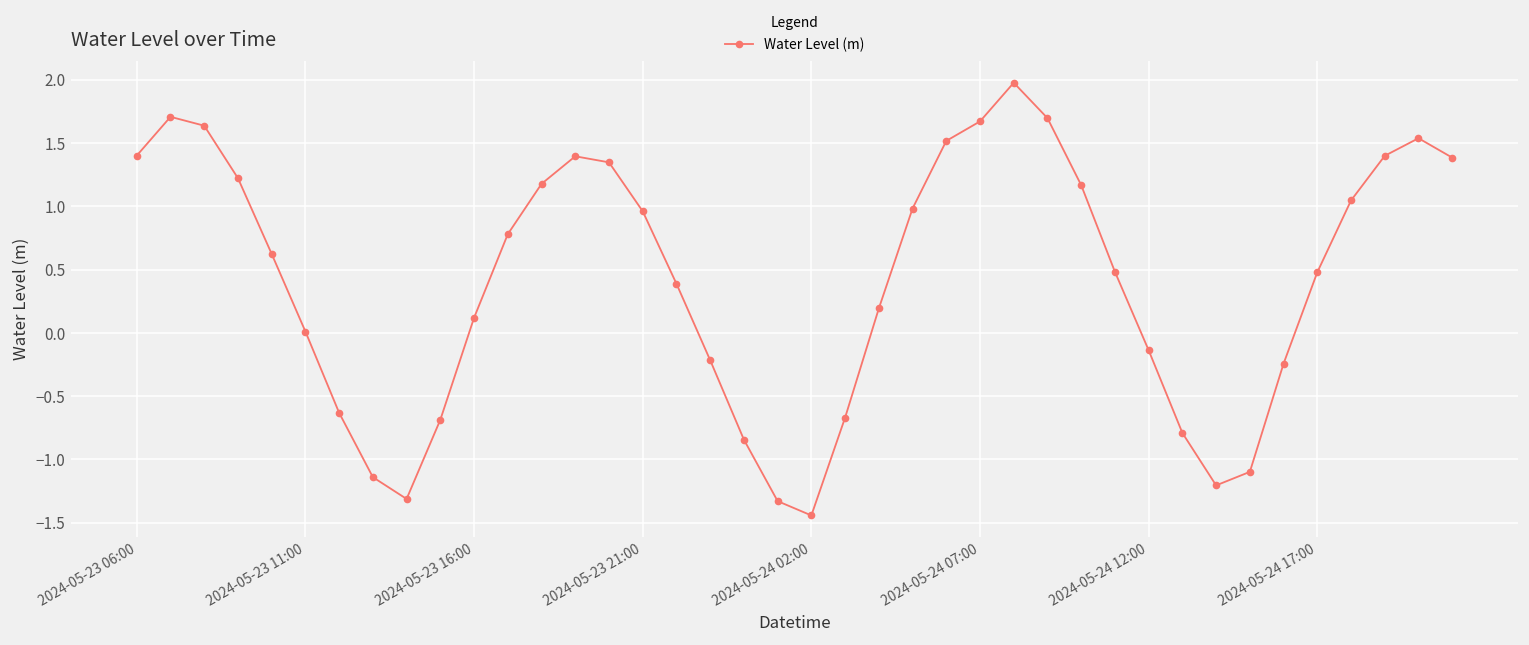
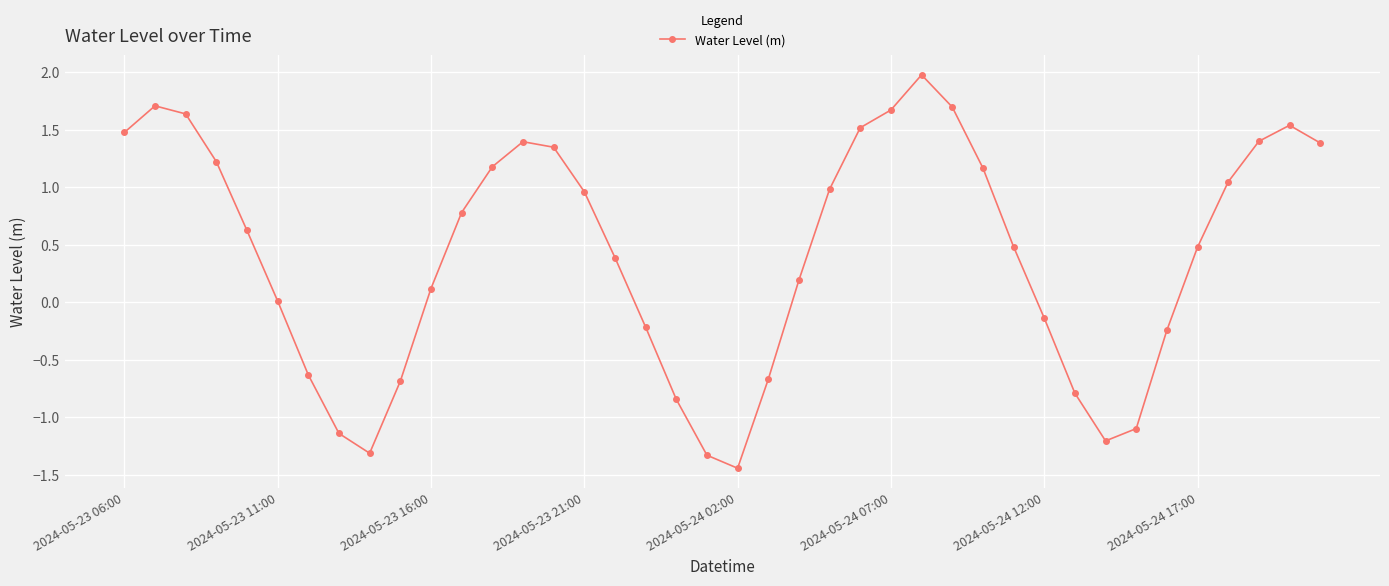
  {
-   "2024-05-23 06:00": 1.40,
+   "2024-05-23 06:00": 1.48,
    "2024-05-23 11:00": 0.01,
    "2024-05-23 16:00": 0.12,
    "2024-05-23 21:00": 0.96,
    "2024-05-24 02:00": -1.44,
    "2024-05-24 07:00": 1.67,
    "2024-05-24 12:00": -0.14,
    "2024-05-24 17:00": 0.48
  }
